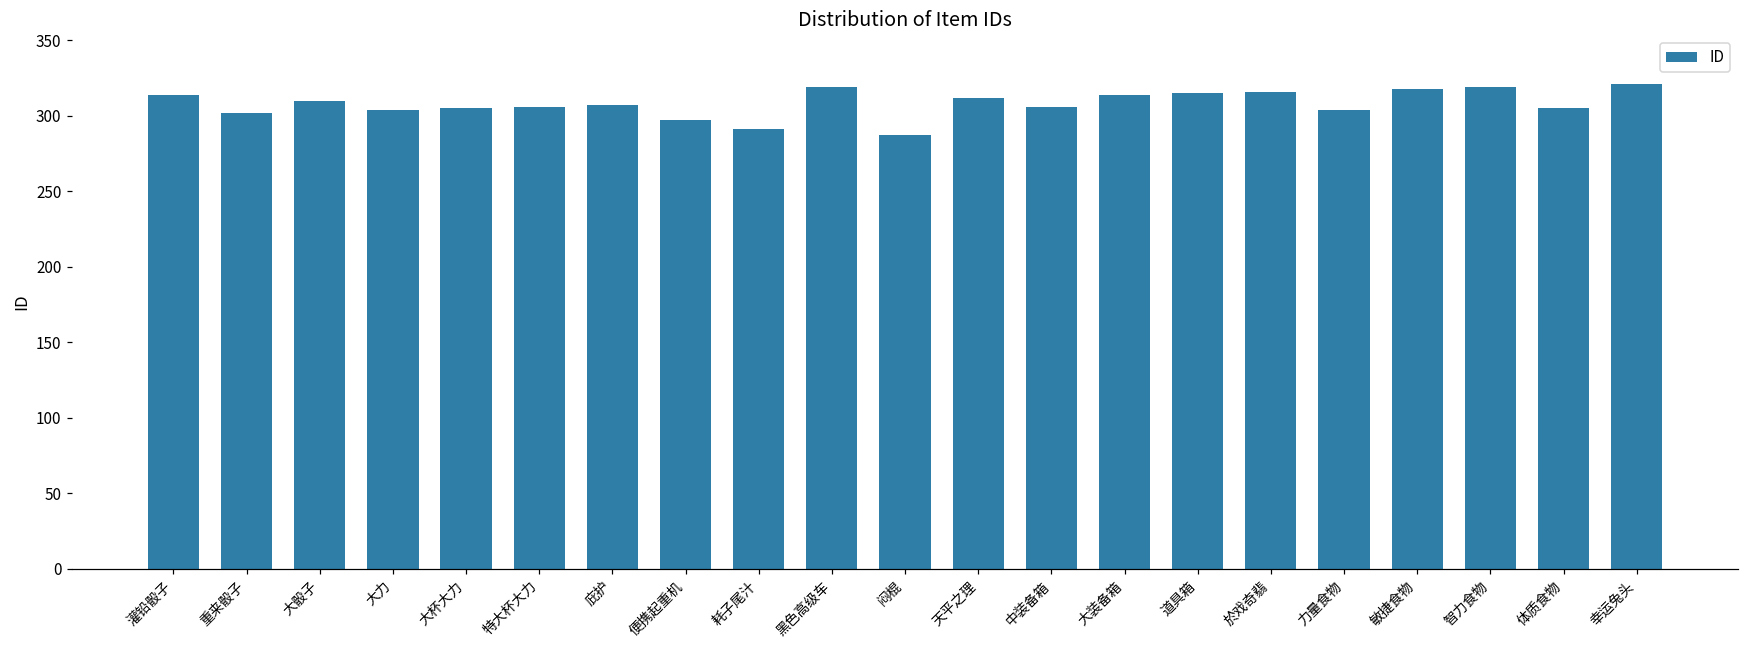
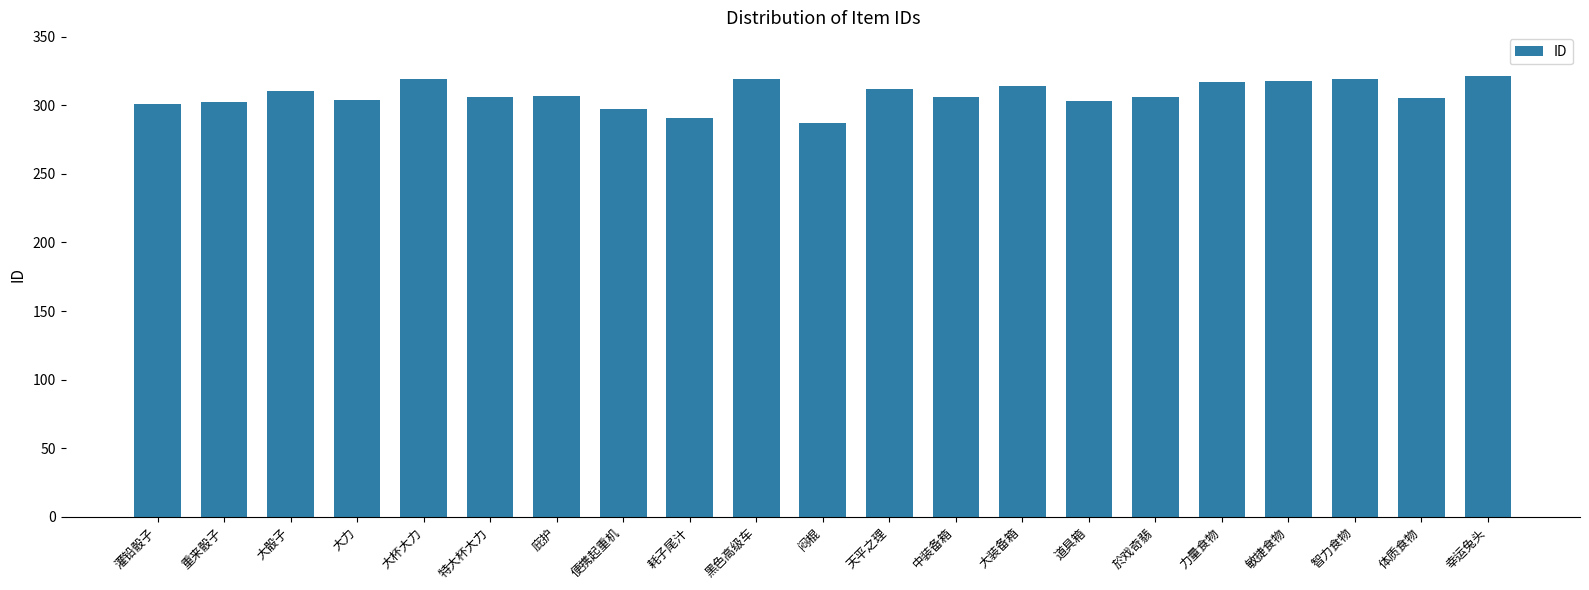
  {
-   "灌铅骰子": 314,
+   "灌铅骰子": 301,
    "重来骰子": 302,
    "大骰子": 310,
    "大力": 304,
-   "大杯大力": 305,
+   "大杯大力": 319,
    "特大杯大力": 306,
    "庇护": 307,
    "便携起重机": 297,
    "耗子尾汁": 291,
    "黑色高级车": 319,
    "闷棍": 287,
    "天平之理": 312,
    "中装备箱": 306,
    "大装备箱": 314,
-   "道具箱": 315,
-   "於戏奇翡": 316,
-   "力量食物": 304,
+   "道具箱": 303,
+   "於戏奇翡": 306,
+   "力量食物": 317,
    "敏捷食物": 318,
    "智力食物": 319,
    "体质食物": 305,
    "幸运兔头": 321
  }
